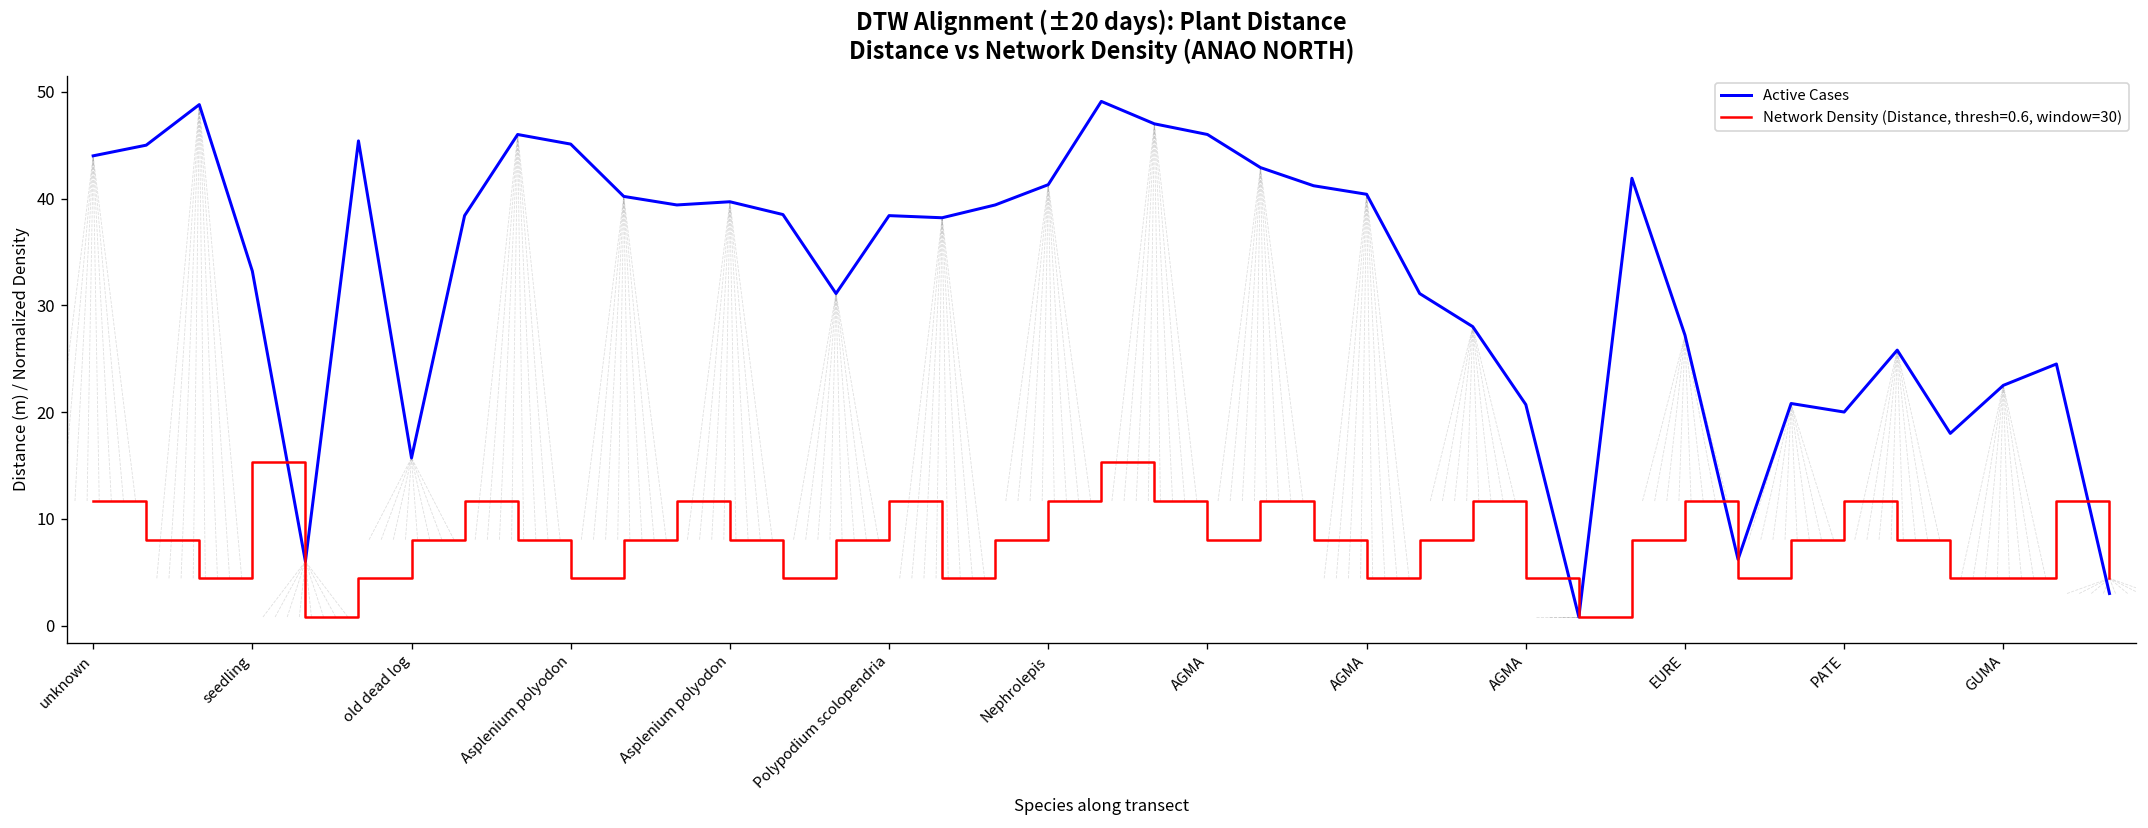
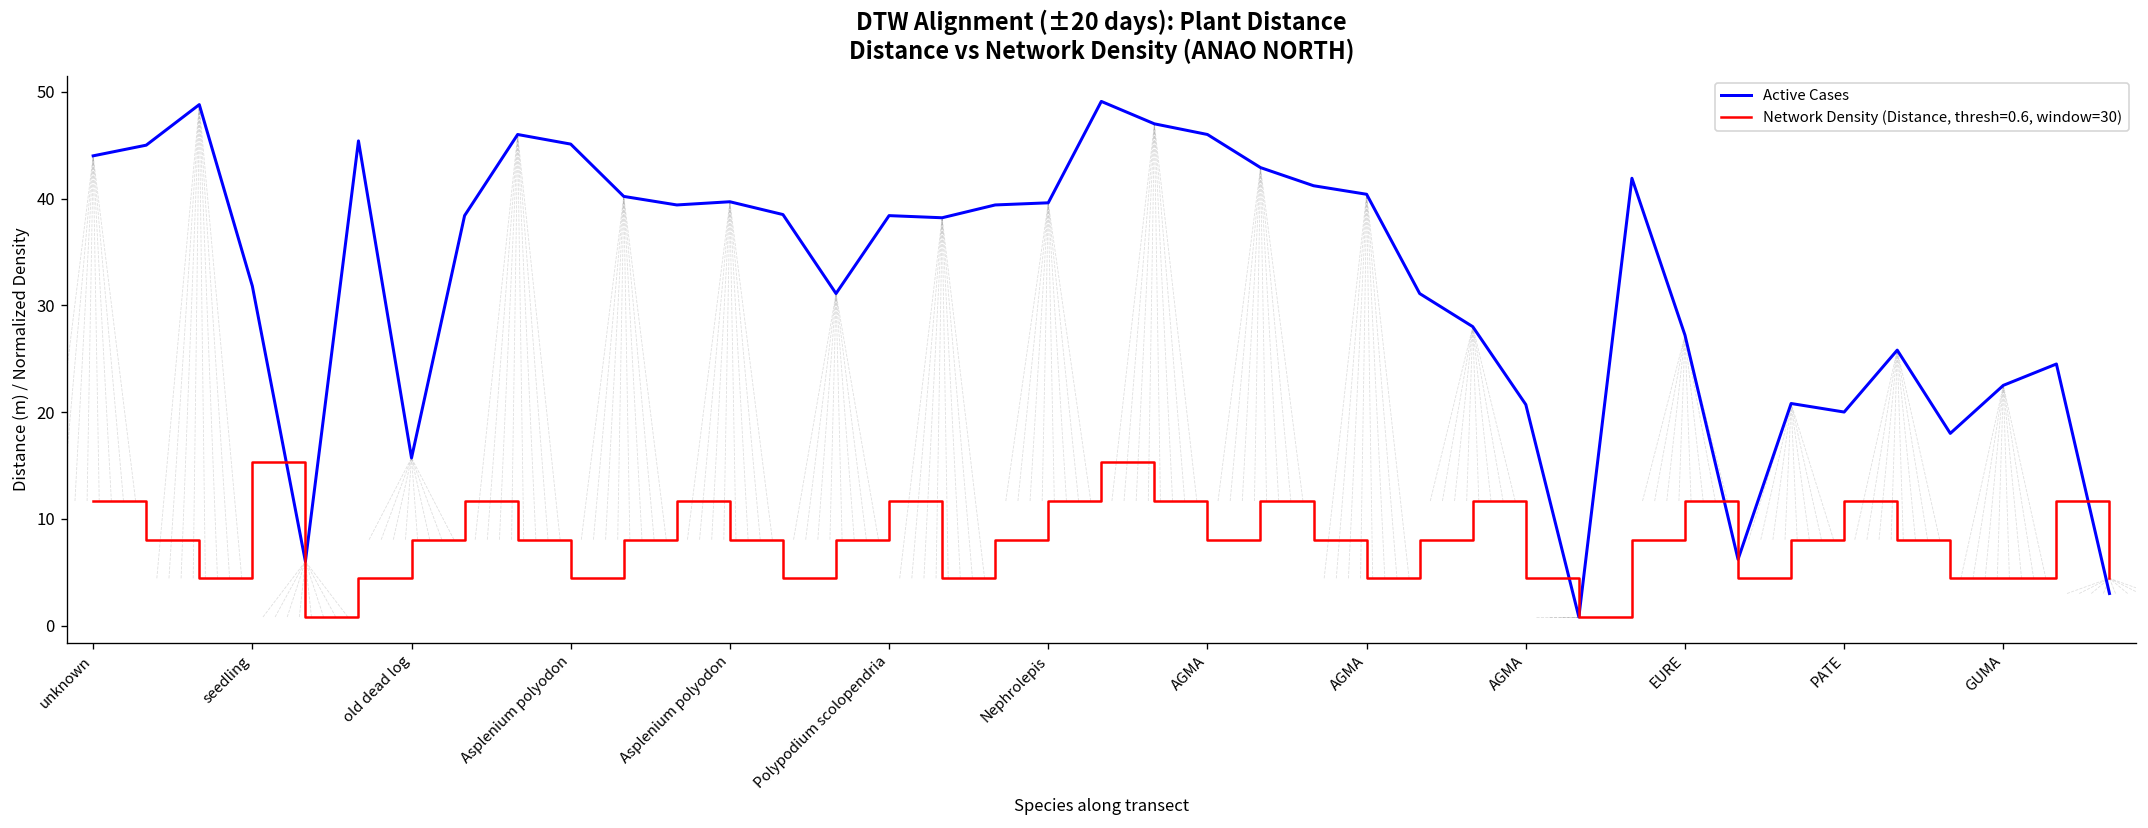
  {
    "Active Cases": {
-     "seedling": 33,
-     "Nephrolepis": 41
+     "seedling": 32,
+     "Nephrolepis": 40
    },
    "Network Density (Distance, thresh=0.6, window=30)": {
      "seedling": 15,
      "old dead log": 8,
      "Nephrolepis": 12,
      "GUMA": 4
    }
  }
